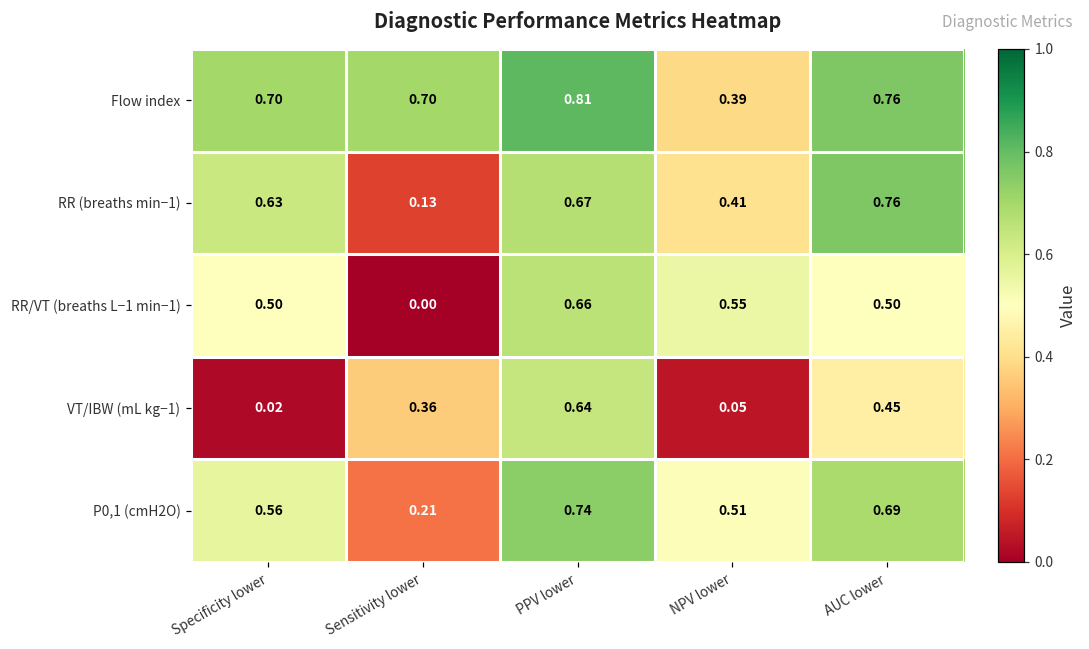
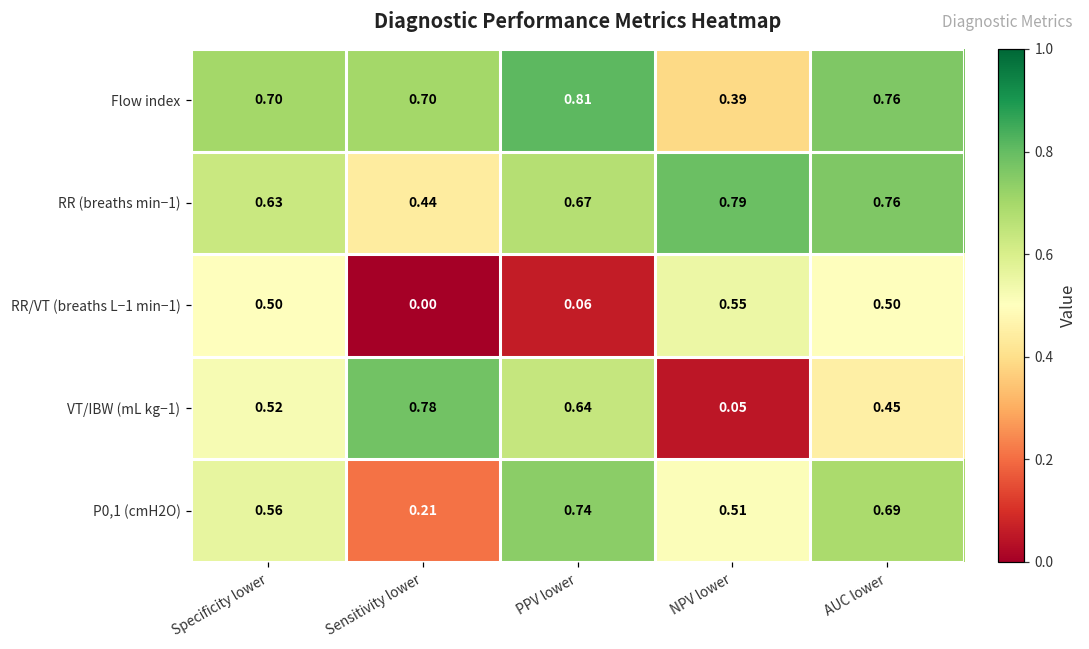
  {
    "Flow index": {
      "Specificity lower": 0.70,
      "Sensitivity lower": 0.70,
      "PPV lower": 0.81,
      "NPV lower": 0.39,
      "AUC lower": 0.76
    },
    "RR (breaths min−1)": {
      "Specificity lower": 0.63,
-     "Sensitivity lower": 0.13,
+     "Sensitivity lower": 0.44,
      "PPV lower": 0.67,
-     "NPV lower": 0.41,
+     "NPV lower": 0.79,
      "AUC lower": 0.76
    },
    "RR/VT (breaths L−1 min−1)": {
      "Specificity lower": 0.50,
      "Sensitivity lower": 0.00,
-     "PPV lower": 0.66,
+     "PPV lower": 0.06,
      "NPV lower": 0.55,
      "AUC lower": 0.50
    },
    "VT/IBW (mL kg−1)": {
-     "Specificity lower": 0.02,
-     "Sensitivity lower": 0.36,
+     "Specificity lower": 0.52,
+     "Sensitivity lower": 0.78,
      "PPV lower": 0.64,
      "NPV lower": 0.05,
      "AUC lower": 0.45
    },
    "P0,1 (cmH2O)": {
      "Specificity lower": 0.56,
      "Sensitivity lower": 0.21,
      "PPV lower": 0.74,
      "NPV lower": 0.51,
      "AUC lower": 0.69
    }
  }
